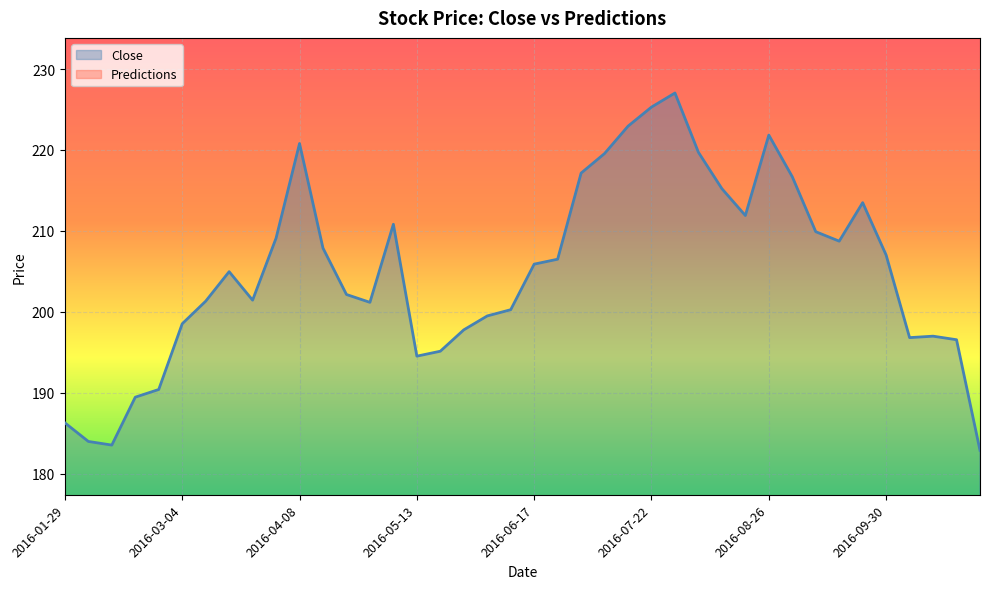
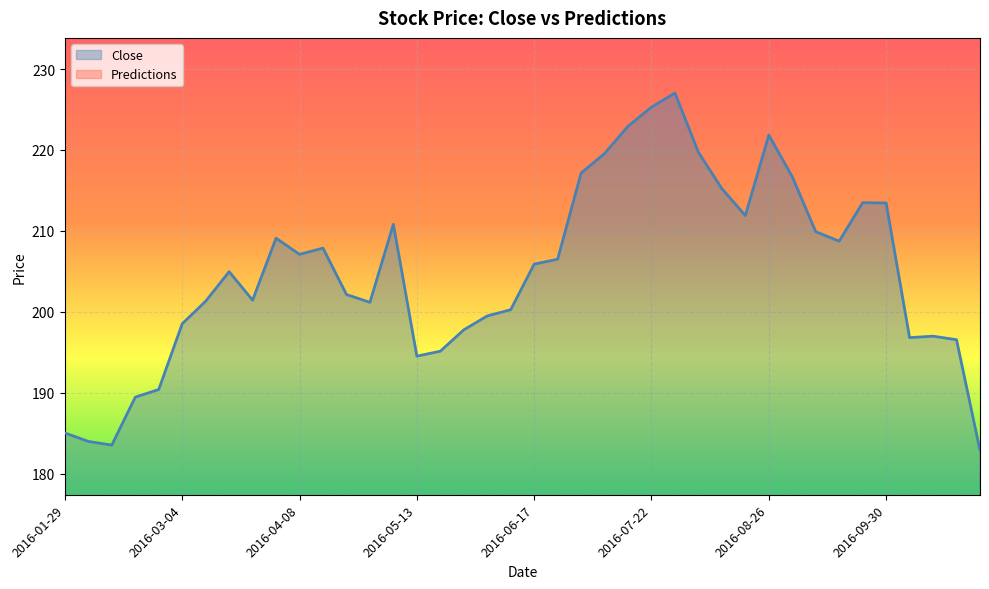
  {
    "Close": {
-     "2016-01-29": 186,
+     "2016-01-29": 185,
      "2016-03-04": 199,
-     "2016-04-08": 221,
+     "2016-04-08": 207,
      "2016-05-13": 195,
      "2016-06-17": 206,
      "2016-07-22": 225,
      "2016-08-26": 222,
-     "2016-09-30": 207
+     "2016-09-30": 213
    }
  }
